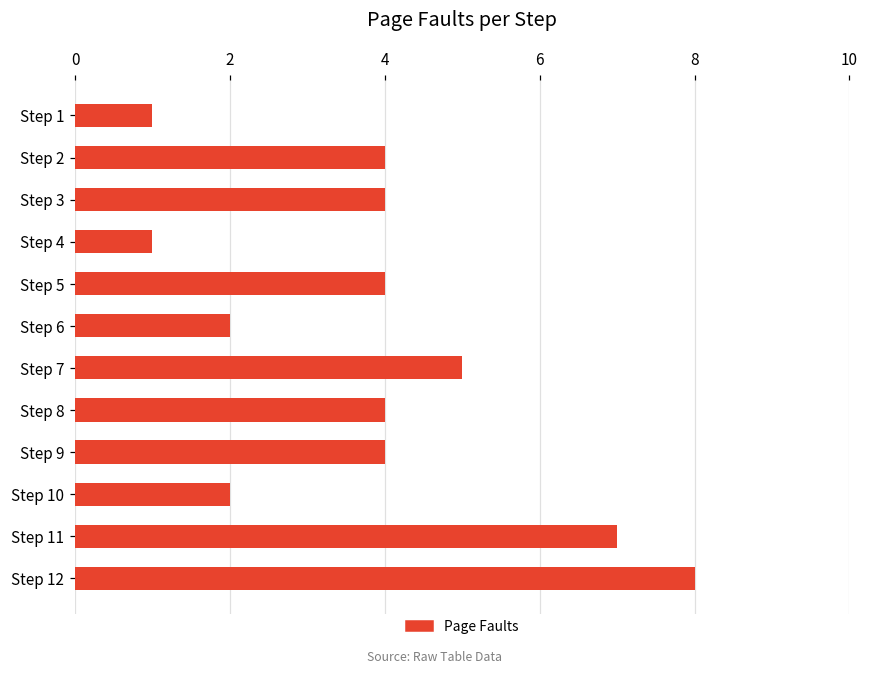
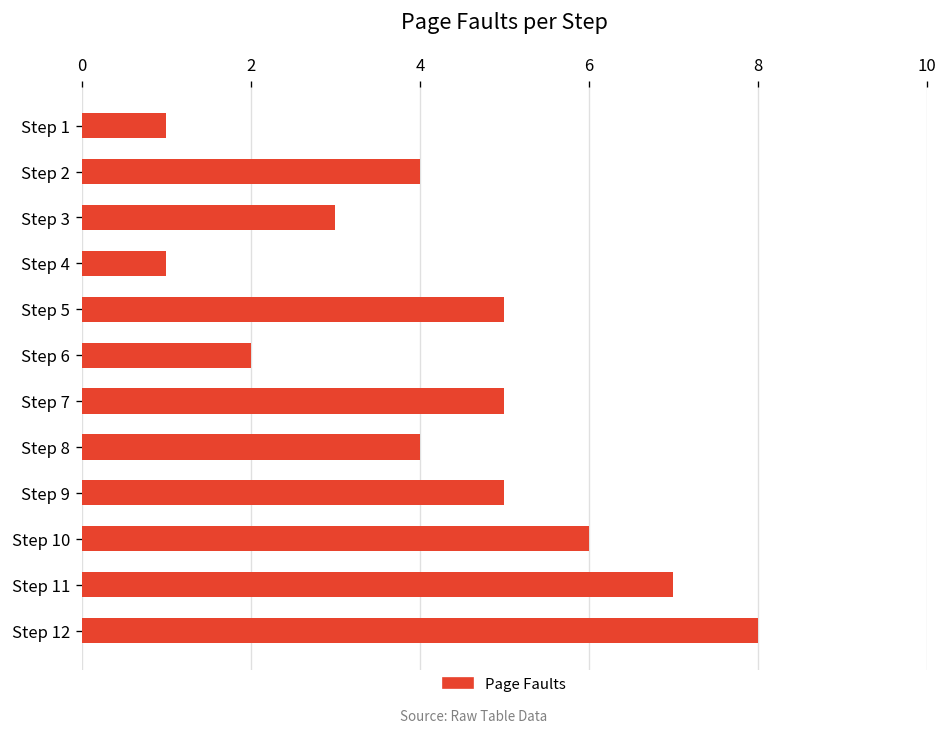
  {
    "Step 1": 1,
    "Step 2": 4,
-   "Step 3": 4,
+   "Step 3": 3,
    "Step 4": 1,
-   "Step 5": 4,
+   "Step 5": 5,
    "Step 6": 2,
    "Step 7": 5,
    "Step 8": 4,
-   "Step 9": 4,
-   "Step 10": 2,
+   "Step 9": 5,
+   "Step 10": 6,
    "Step 11": 7,
    "Step 12": 8
  }
